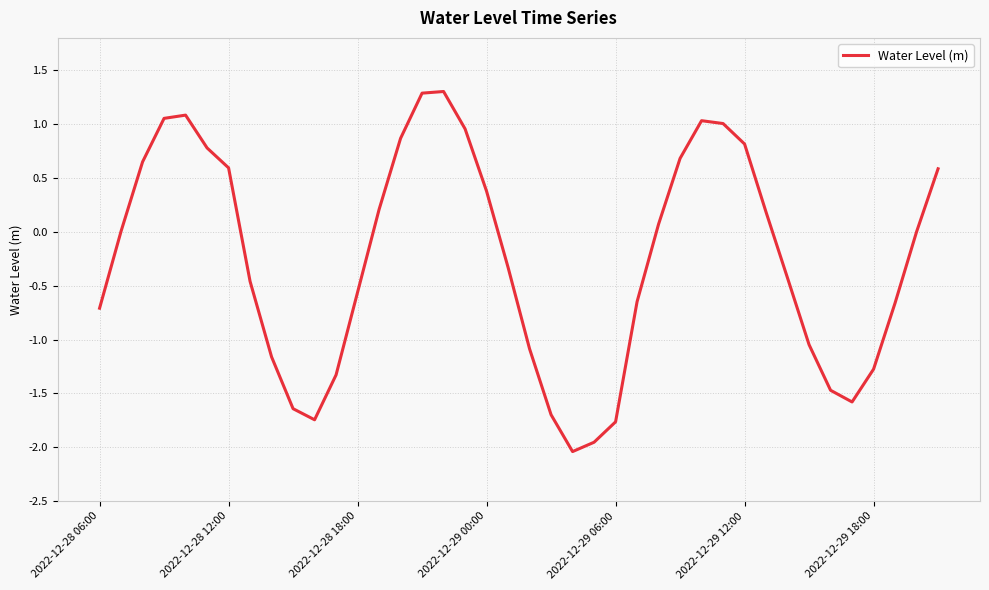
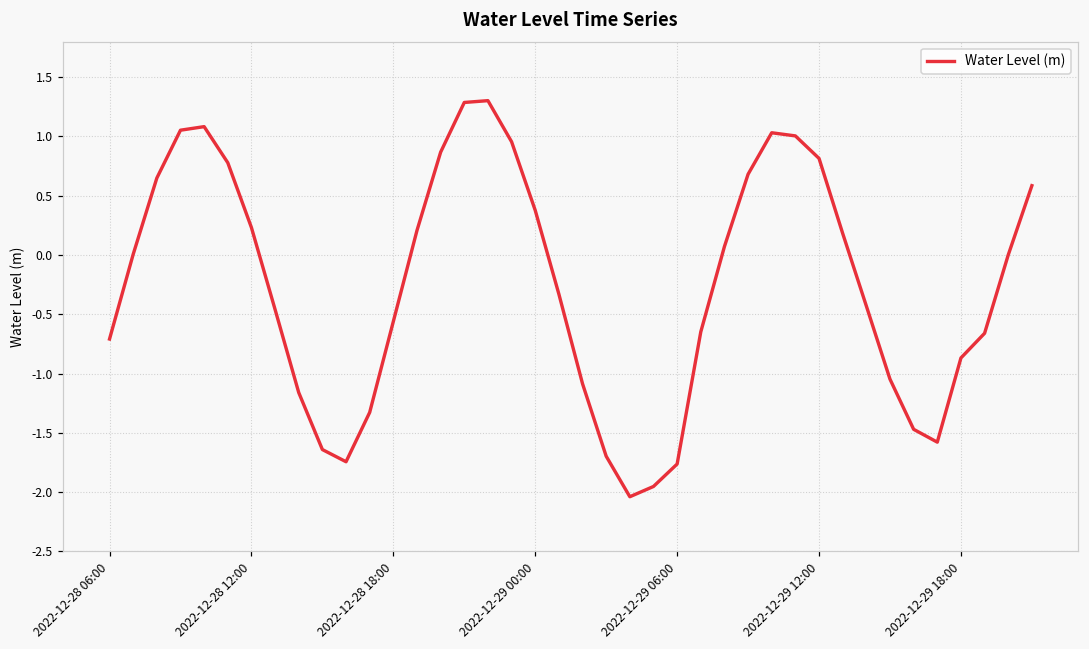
  {
    "2022-12-28 06:00": -0.71,
-   "2022-12-28 12:00": 0.59,
+   "2022-12-28 12:00": 0.23,
    "2022-12-28 18:00": -0.56,
    "2022-12-29 00:00": 0.38,
    "2022-12-29 06:00": -1.76,
    "2022-12-29 12:00": 0.81,
-   "2022-12-29 18:00": -1.27
+   "2022-12-29 18:00": -0.87
  }
